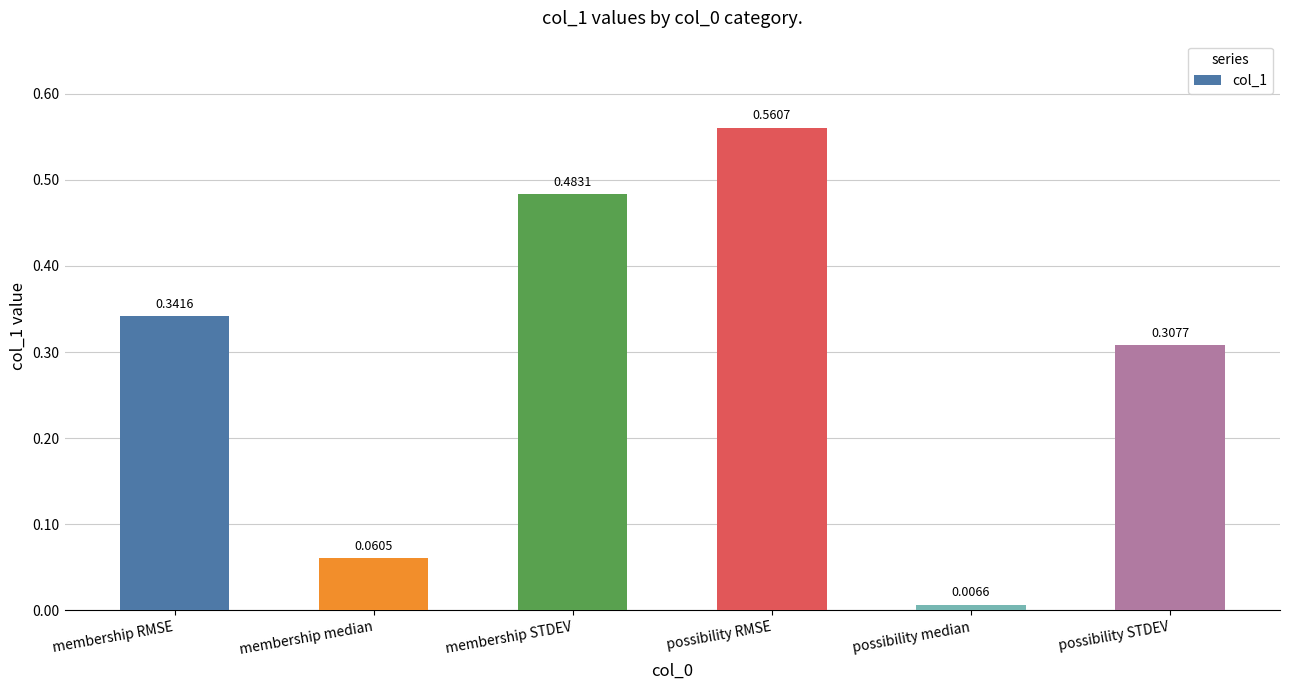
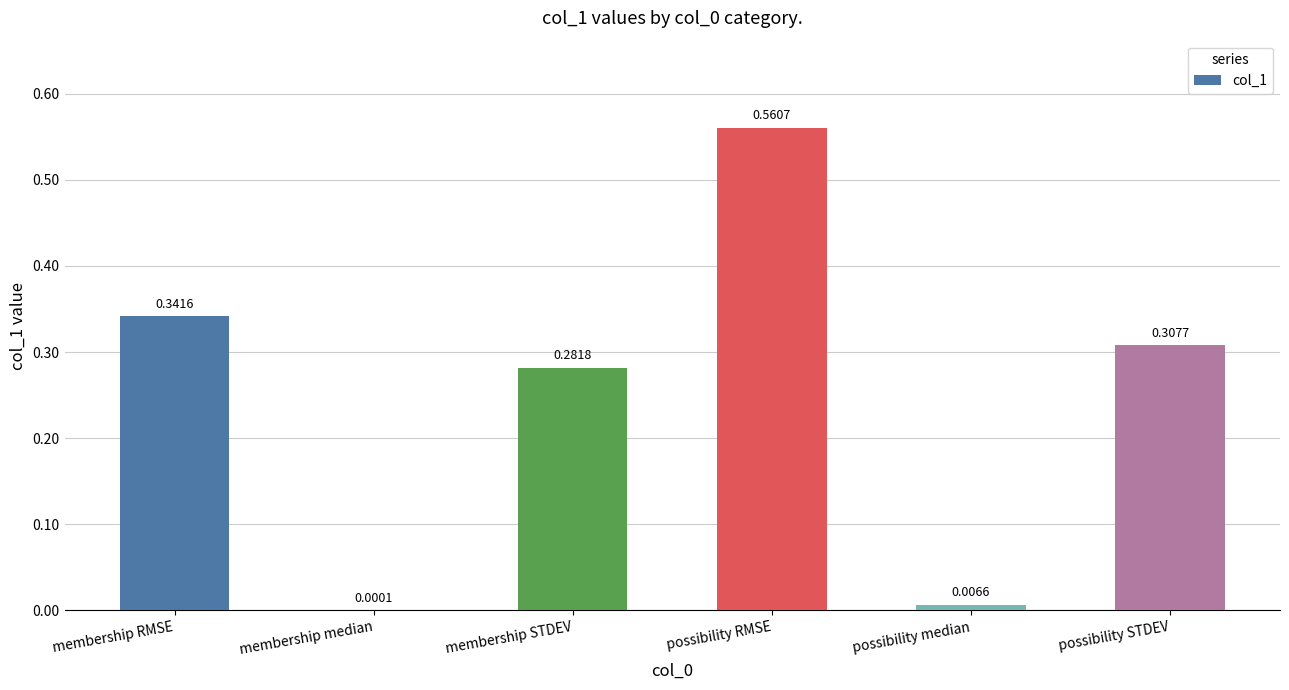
  {
    "membership RMSE": 0.3416,
-   "membership median": 0.0605,
-   "membership STDEV": 0.4831,
+   "membership median": 0.0001,
+   "membership STDEV": 0.2818,
    "possibility RMSE": 0.5607,
    "possibility median": 0.0066,
    "possibility STDEV": 0.3077
  }
